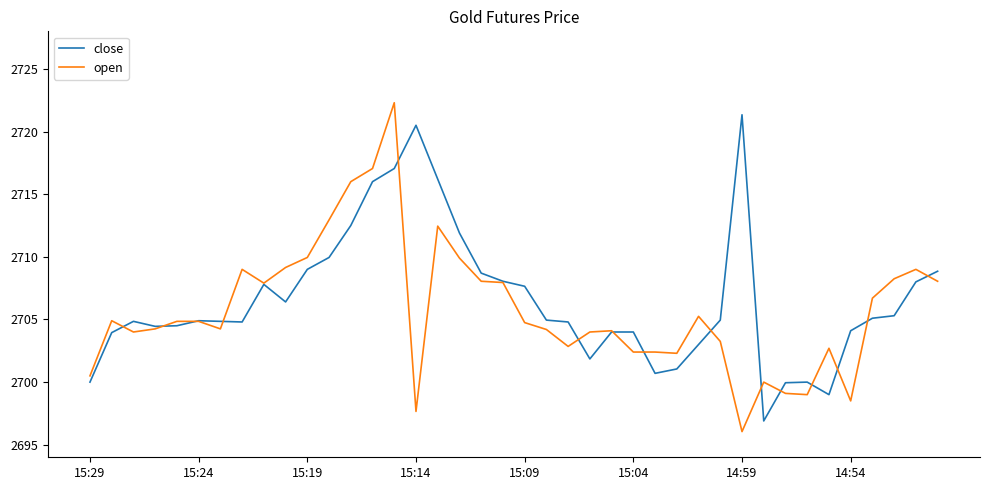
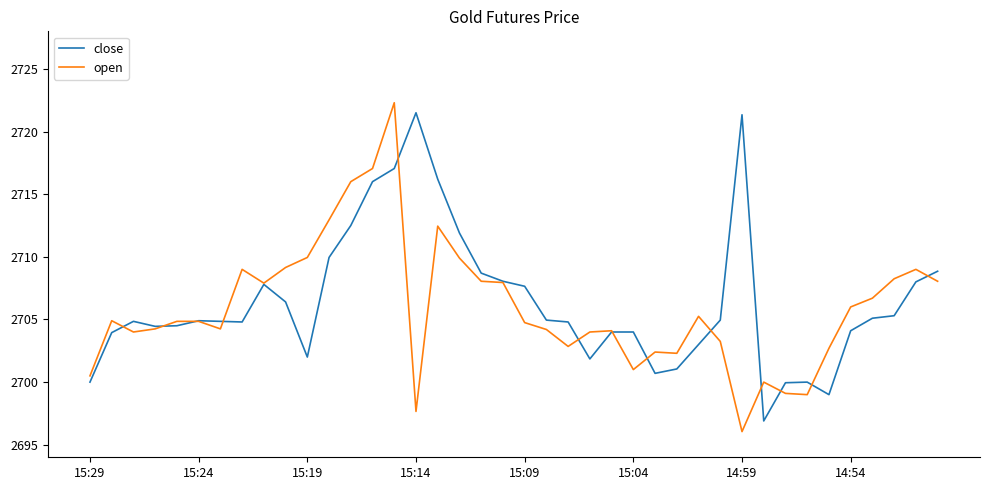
  {
    "close": {
      "15:29": 2700.0,
-     "15:19": 2709,
-     "15:14": 2720.5,
+     "15:19": 2702,
+     "15:14": 2721.5,
      "15:09": 2707.7,
      "15:04": 2704.0,
      "14:59": 2721.3,
      "14:54": 2704.1
    },
    "open": {
      "15:29": 2700.5,
      "15:19": 2710.0,
      "15:14": 2697.7,
      "15:09": 2704.8,
-     "15:04": 2702.4,
+     "15:04": 2701.0,
      "14:59": 2696.1,
-     "14:54": 2698.5
+     "14:54": 2706.0
    }
  }
